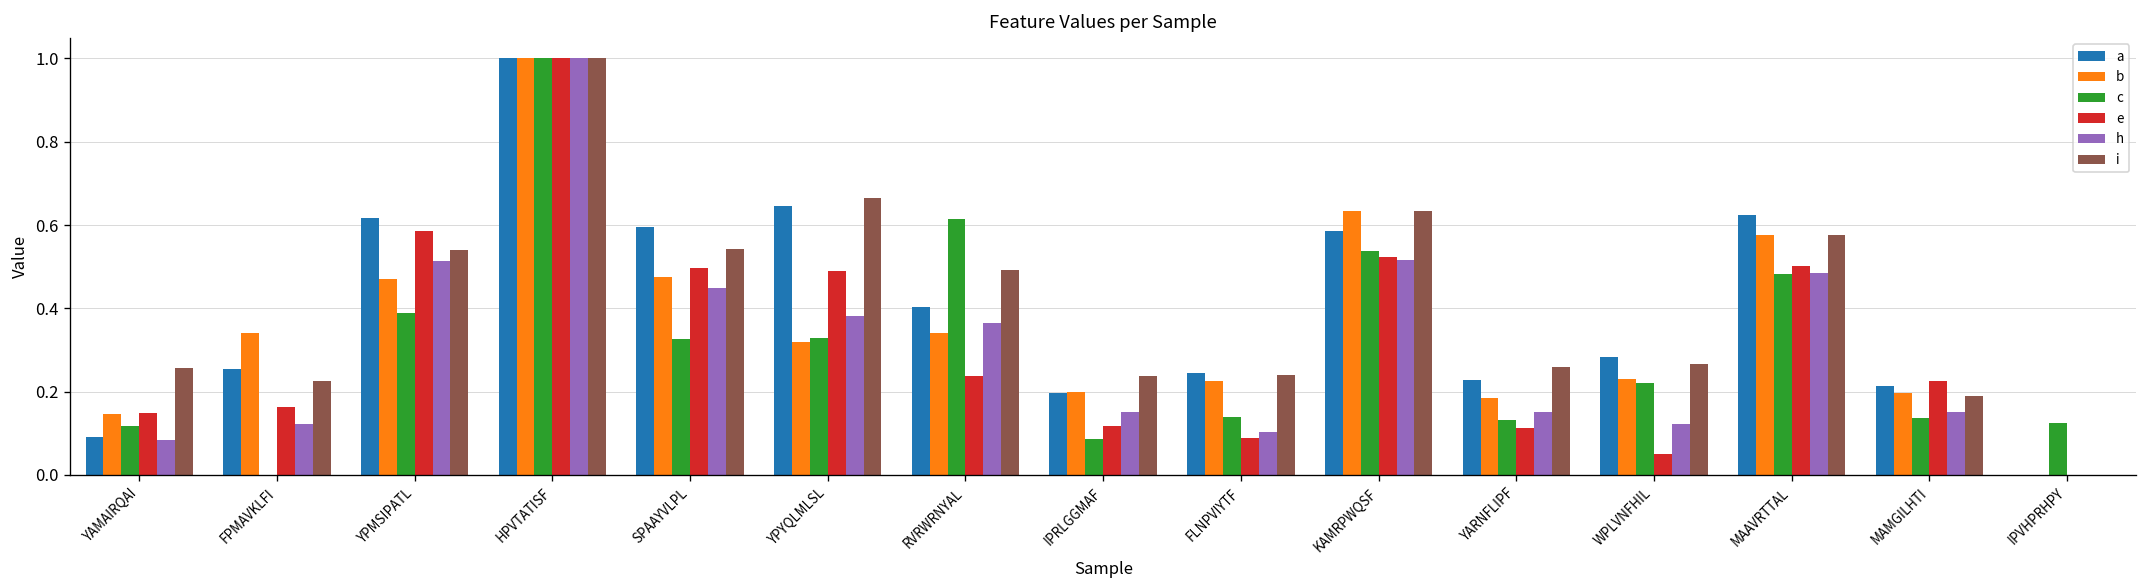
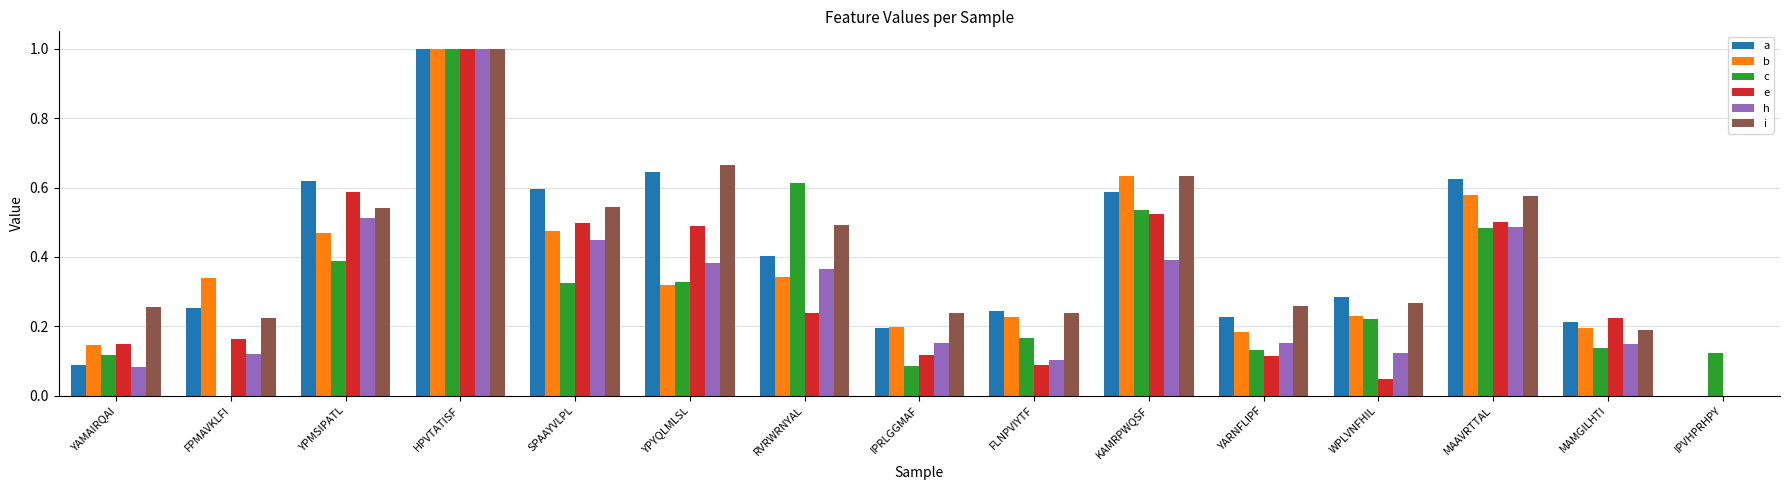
  {
    "a": {
      "YAMAIRQAI": 0.09,
      "FPMAVKLFI": 0.25,
      "YPMSIPATL": 0.62,
      "HPVTATISF": 1.00,
      "SPAAYVLPL": 0.59,
      "YPYQLMLSL": 0.64,
      "RVRWRNYAL": 0.40,
      "IPRLGGMAF": 0.20,
      "FLNPVIYTF": 0.24,
      "KAMRPWQSF": 0.59,
      "YARNFLIPF": 0.23,
      "WPLVNFHIL": 0.28,
      "MAAVRTTAL": 0.62,
      "MAMGILHTI": 0.21,
      "IPVHPRHPY": 0.00
    },
    "b": {
      "YAMAIRQAI": 0.15,
      "FPMAVKLFI": 0.34,
      "YPMSIPATL": 0.47,
      "HPVTATISF": 1.00,
      "SPAAYVLPL": 0.48,
      "YPYQLMLSL": 0.32,
      "RVRWRNYAL": 0.34,
      "IPRLGGMAF": 0.20,
      "FLNPVIYTF": 0.23,
      "KAMRPWQSF": 0.63,
      "YARNFLIPF": 0.18,
      "WPLVNFHIL": 0.23,
      "MAAVRTTAL": 0.58,
      "MAMGILHTI": 0.20,
      "IPVHPRHPY": 0.00
    },
    "c": {
      "YAMAIRQAI": 0.12,
      "FPMAVKLFI": 0.00,
      "YPMSIPATL": 0.39,
      "HPVTATISF": 1.00,
      "SPAAYVLPL": 0.33,
      "YPYQLMLSL": 0.33,
      "RVRWRNYAL": 0.61,
      "IPRLGGMAF": 0.09,
-     "FLNPVIYTF": 0.14,
+     "FLNPVIYTF": 0.16,
      "KAMRPWQSF": 0.54,
      "YARNFLIPF": 0.13,
      "WPLVNFHIL": 0.22,
      "MAAVRTTAL": 0.48,
      "MAMGILHTI": 0.14,
      "IPVHPRHPY": 0.12
    },
    "e": {
      "YAMAIRQAI": 0.15,
      "FPMAVKLFI": 0.16,
      "YPMSIPATL": 0.59,
      "HPVTATISF": 1.00,
      "SPAAYVLPL": 0.50,
      "YPYQLMLSL": 0.49,
      "RVRWRNYAL": 0.24,
      "IPRLGGMAF": 0.12,
      "FLNPVIYTF": 0.09,
      "KAMRPWQSF": 0.52,
      "YARNFLIPF": 0.11,
      "WPLVNFHIL": 0.05,
      "MAAVRTTAL": 0.50,
      "MAMGILHTI": 0.23,
      "IPVHPRHPY": 0.00
    },
    "h": {
      "YAMAIRQAI": 0.08,
      "FPMAVKLFI": 0.12,
      "YPMSIPATL": 0.51,
      "HPVTATISF": 1.00,
      "SPAAYVLPL": 0.45,
      "YPYQLMLSL": 0.38,
      "RVRWRNYAL": 0.36,
      "IPRLGGMAF": 0.15,
      "FLNPVIYTF": 0.10,
-     "KAMRPWQSF": 0.52,
+     "KAMRPWQSF": 0.39,
      "YARNFLIPF": 0.15,
      "WPLVNFHIL": 0.12,
      "MAAVRTTAL": 0.49,
      "MAMGILHTI": 0.15,
      "IPVHPRHPY": 0.00
    },
    "i": {
      "YAMAIRQAI": 0.26,
      "FPMAVKLFI": 0.22,
      "YPMSIPATL": 0.54,
      "HPVTATISF": 1.00,
      "SPAAYVLPL": 0.54,
      "YPYQLMLSL": 0.67,
      "RVRWRNYAL": 0.49,
      "IPRLGGMAF": 0.24,
      "FLNPVIYTF": 0.24,
      "KAMRPWQSF": 0.63,
      "YARNFLIPF": 0.26,
      "WPLVNFHIL": 0.27,
      "MAAVRTTAL": 0.58,
      "MAMGILHTI": 0.19,
      "IPVHPRHPY": 0.00
    }
  }
